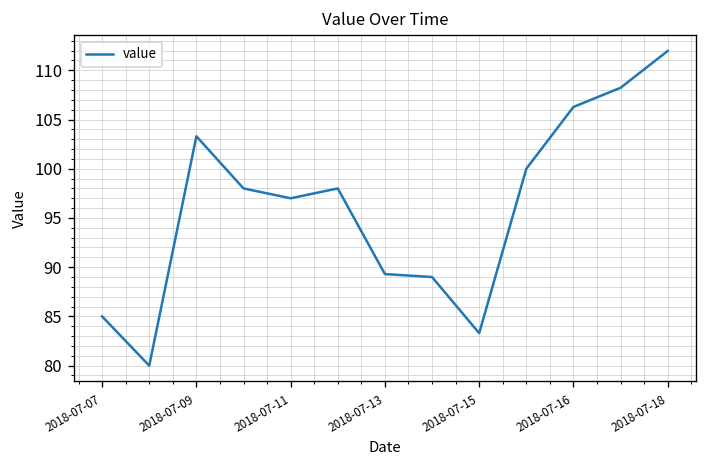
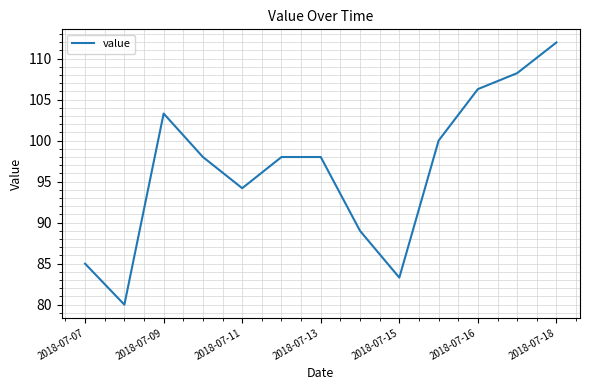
  {
    "2018-07-07": 85,
    "2018-07-09": 103,
-   "2018-07-11": 97,
-   "2018-07-13": 89,
+   "2018-07-11": 94,
+   "2018-07-13": 98,
    "2018-07-15": 83,
    "2018-07-18": 112
  }
